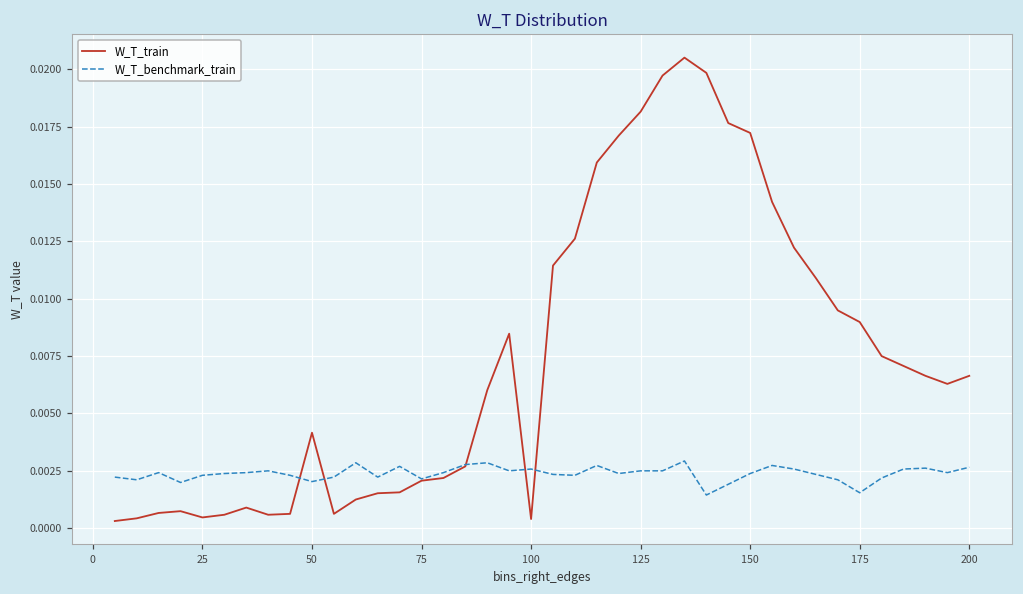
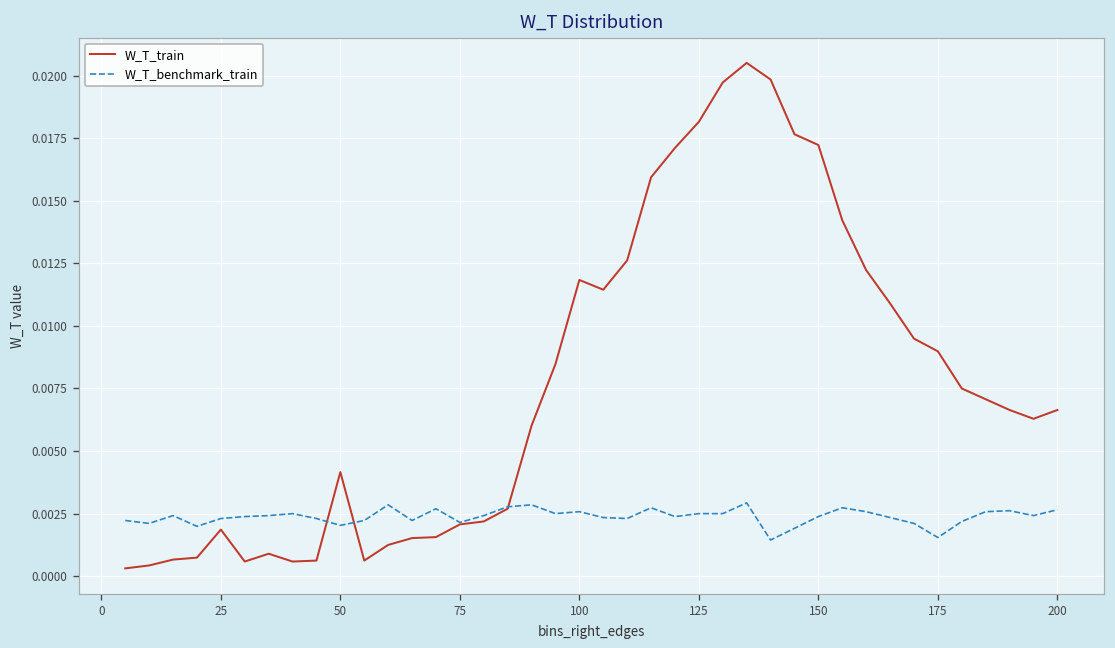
  {
    "W_T_train": {
-     "25": 0.0005,
+     "25": 0.0019,
      "50": 0.0042,
-     "100": 0.0004,
+     "100": 0.0118,
      "125": 0.0182,
      "150": 0.0172,
      "175": 0.0090,
      "200": 0.0066
    },
    "W_T_benchmark_train": {
      "25": 0.0023,
      "50": 0.0020,
      "100": 0.0026,
      "125": 0.0025,
      "150": 0.0024,
      "175": 0.0015,
      "200": 0.0027
    }
  }
